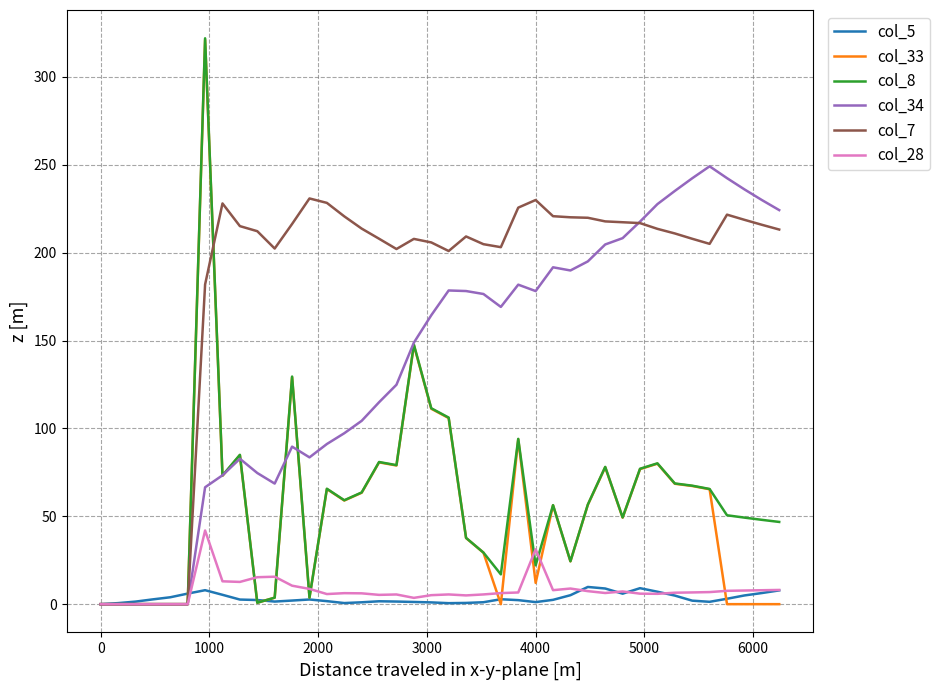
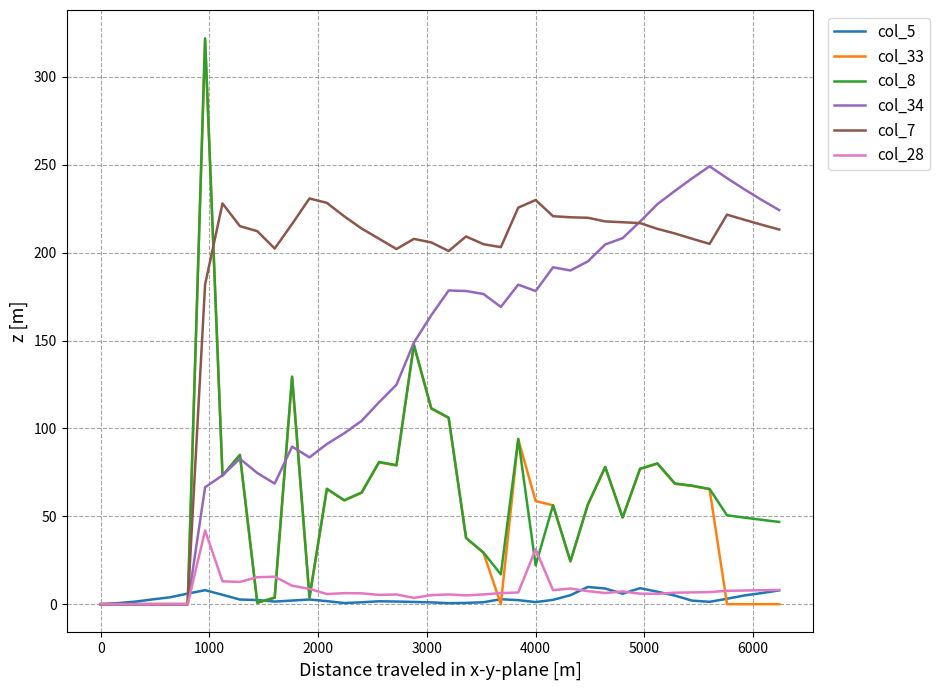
  {
    "col_5": {
      "4000": 1
    },
    "col_33": {
-     "4000": 12
+     "4000": 59
    },
    "col_8": {
      "4000": 22
    },
    "col_34": {
      "4000": 178
    },
    "col_7": {
      "4000": 230
    },
    "col_28": {
      "4000": 31
    }
  }
